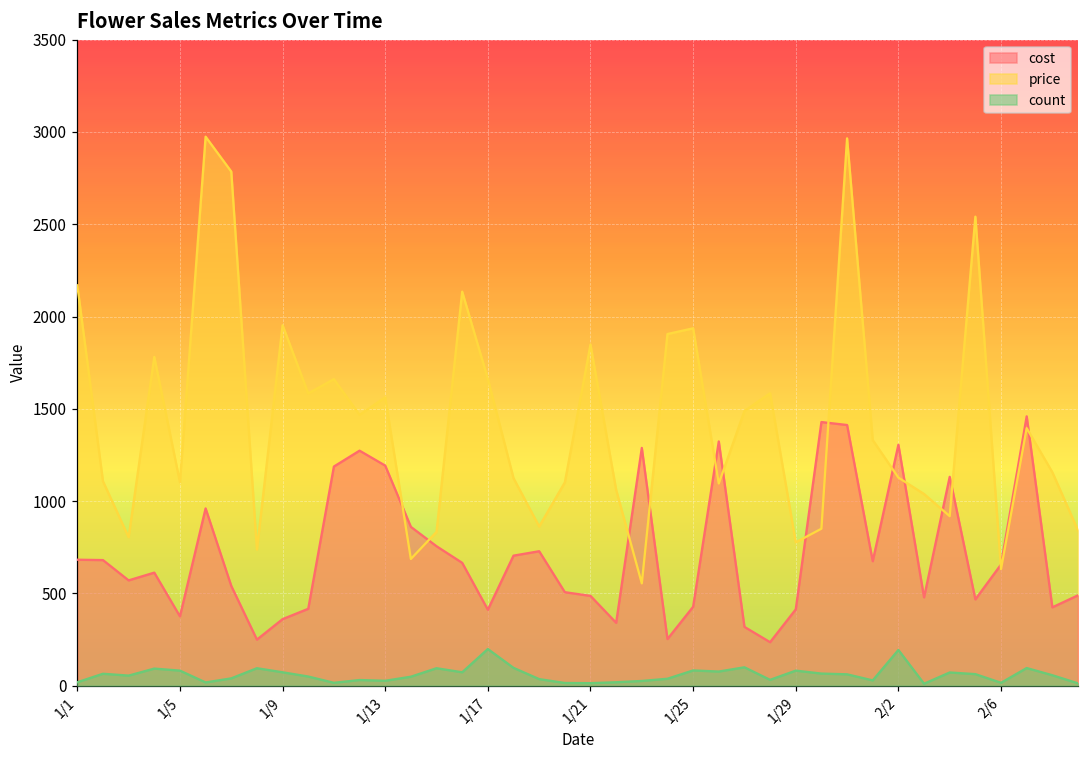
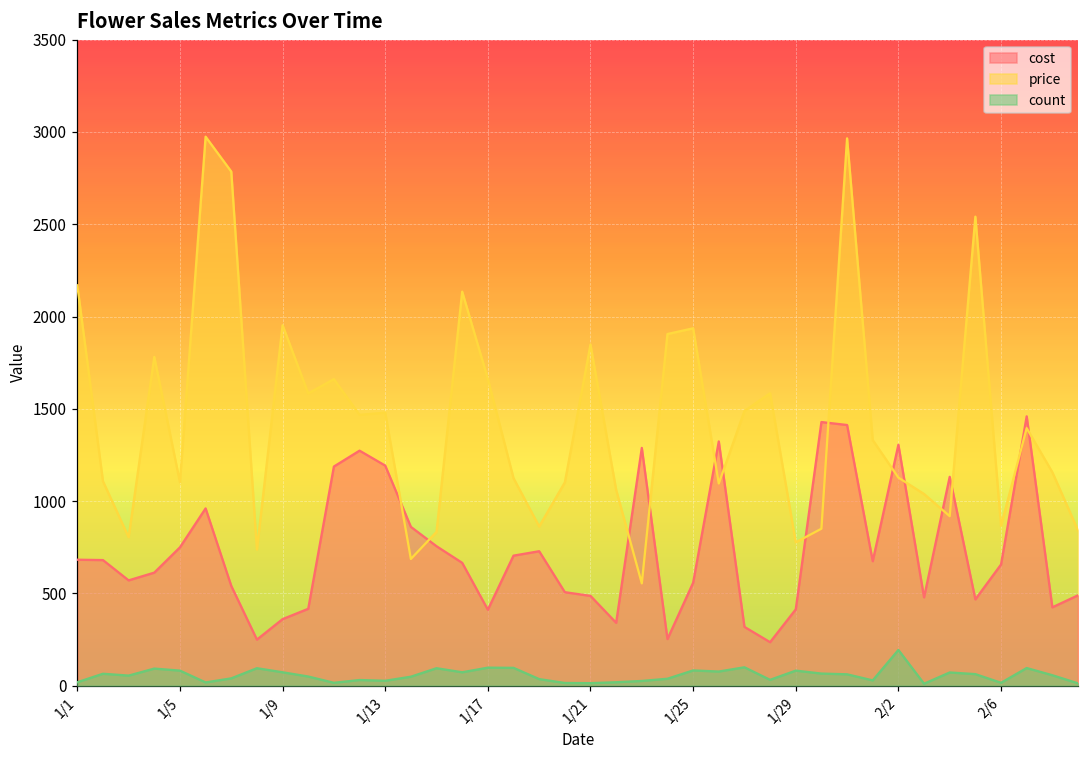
  {
    "cost": {
      "1/1": 680,
-     "1/5": 380,
+     "1/5": 750,
      "1/9": 360,
      "1/13": 1190,
      "1/17": 410,
      "1/21": 490,
-     "1/25": 430,
+     "1/25": 560,
      "1/29": 410,
      "2/2": 1310,
      "2/6": 660
    },
    "price": {
      "1/1": 2170,
      "1/5": 1100,
      "1/9": 1950,
-     "1/13": 1560,
+     "1/13": 1480,
      "1/17": 1660,
      "1/21": 1850,
      "1/25": 1940,
      "1/29": 780,
      "2/2": 1130,
-     "2/6": 630
+     "2/6": 870
    },
    "count": {
      "1/1": 20,
      "1/5": 80,
      "1/9": 70,
      "1/13": 30,
-     "1/17": 200,
+     "1/17": 100,
      "1/21": 10,
      "1/25": 80,
      "1/29": 80,
      "2/2": 190,
      "2/6": 20
    }
  }
